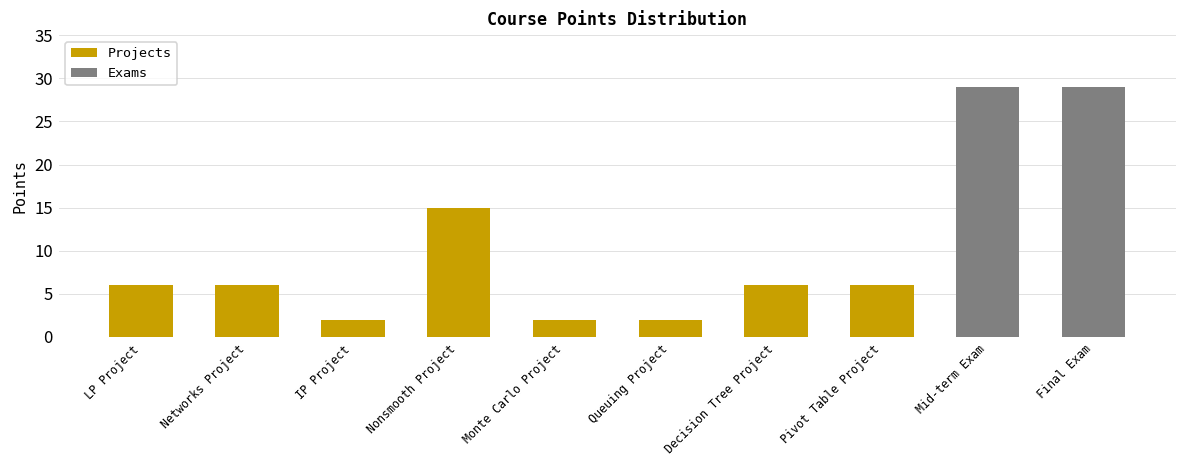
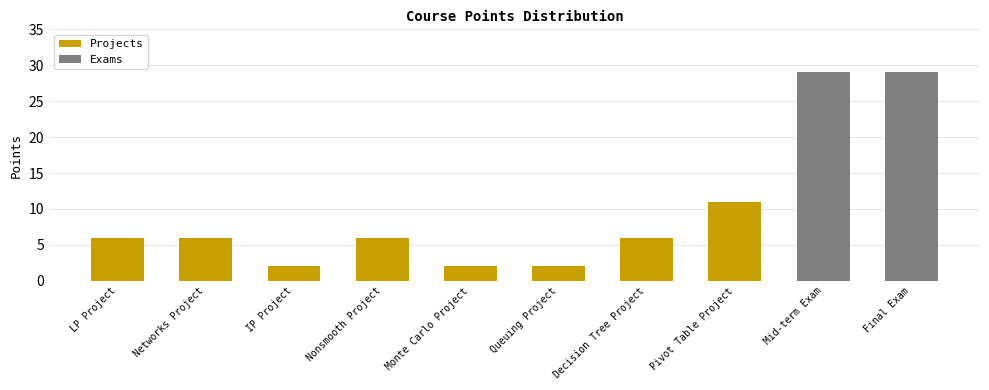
  {
    "LP Project": 6,
    "Networks Project": 6,
    "IP Project": 2,
-   "Nonsmooth Project": 15,
+   "Nonsmooth Project": 6,
    "Monte Carlo Project": 2,
    "Queuing Project": 2,
    "Decision Tree Project": 6,
-   "Pivot Table Project": 6,
+   "Pivot Table Project": 11,
    "Mid-term Exam": 29,
    "Final Exam": 29
  }
